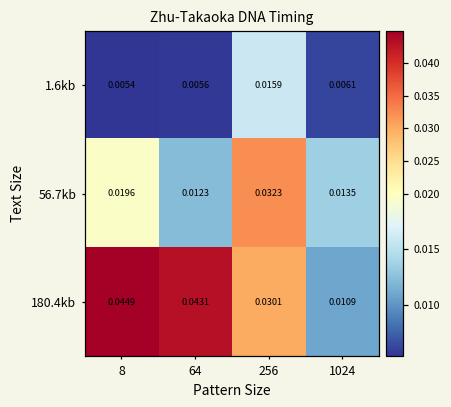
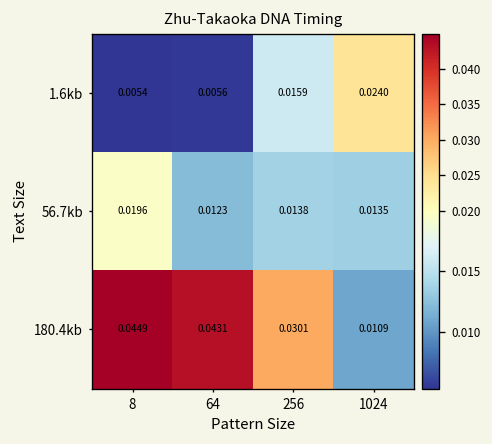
  {
    "1.6kb": {
      "8": 0.0054,
      "64": 0.0056,
      "256": 0.0159,
-     "1024": 0.0061
+     "1024": 0.0240
    },
    "56.7kb": {
      "8": 0.0196,
      "64": 0.0123,
-     "256": 0.0323,
+     "256": 0.0138,
      "1024": 0.0135
    },
    "180.4kb": {
      "8": 0.0449,
      "64": 0.0431,
      "256": 0.0301,
      "1024": 0.0109
    }
  }
